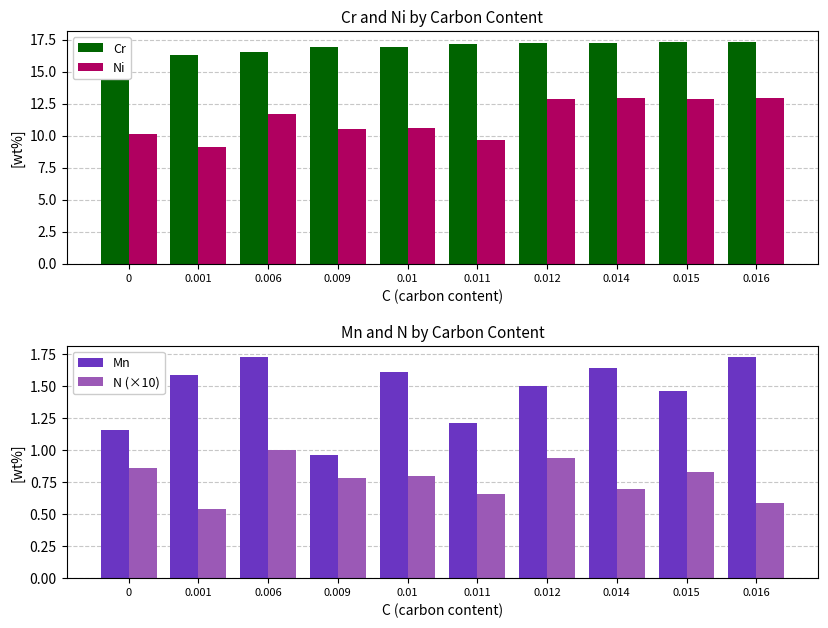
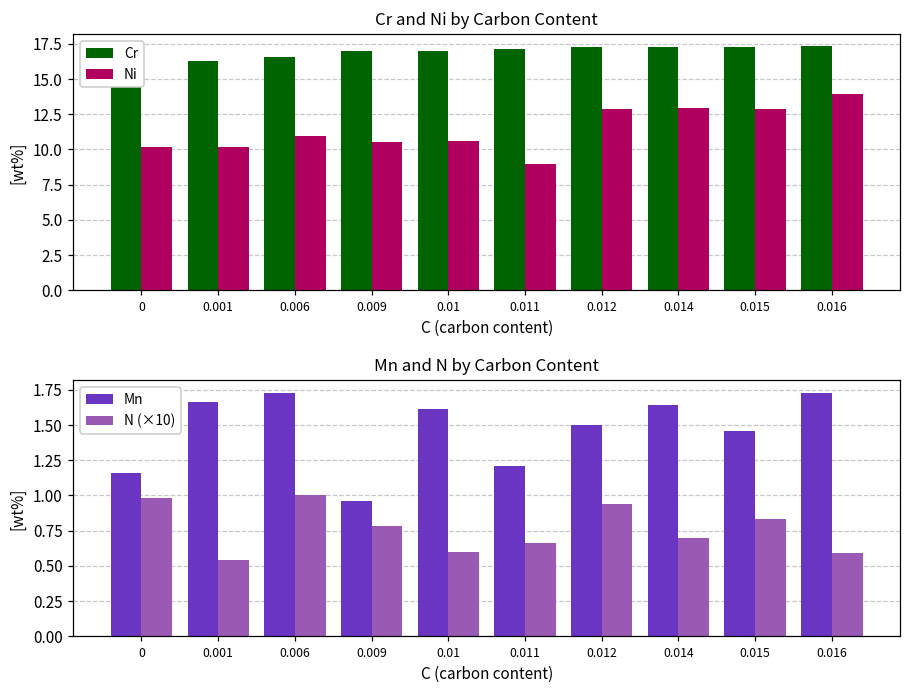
  {
    "Cr and Ni by Carbon Content": {
      "Cr": {
        "0.001": 16.3,
        "0.006": 16.6,
        "0.009": 17.0,
        "0.01": 17.0,
        "0.011": 17.1,
        "0.012": 17.3,
        "0.014": 17.3,
        "0.015": 17.3,
        "0.016": 17.3
      },
      "Ni": {
        "0": 10.2,
-       "0.001": 9.1,
-       "0.006": 11.7,
+       "0.001": 10.1,
+       "0.006": 10.9,
        "0.009": 10.5,
        "0.01": 10.6,
-       "0.011": 9.7,
+       "0.011": 9.0,
        "0.012": 12.9,
        "0.014": 12.9,
        "0.015": 12.8,
-       "0.016": 12.9
+       "0.016": 13.9
      }
    },
    "Mn and N by Carbon Content": {
      "Mn": {
        "0": 1.16,
-       "0.001": 1.59,
+       "0.001": 1.66,
        "0.006": 1.73,
        "0.009": 0.96,
        "0.01": 1.61,
        "0.011": 1.21,
        "0.012": 1.50,
        "0.014": 1.64,
        "0.015": 1.46,
        "0.016": 1.73
      },
      "N (×10)": {
-       "0": 0.86,
+       "0": 0.98,
        "0.001": 0.54,
        "0.006": 1.00,
        "0.009": 0.78,
-       "0.01": 0.80,
+       "0.01": 0.60,
        "0.011": 0.66,
        "0.012": 0.94,
        "0.014": 0.70,
        "0.015": 0.83,
        "0.016": 0.59
      }
    }
  }
